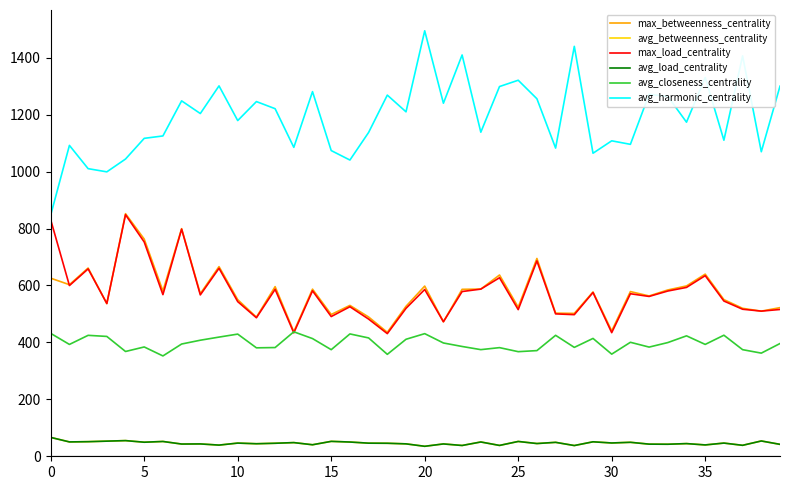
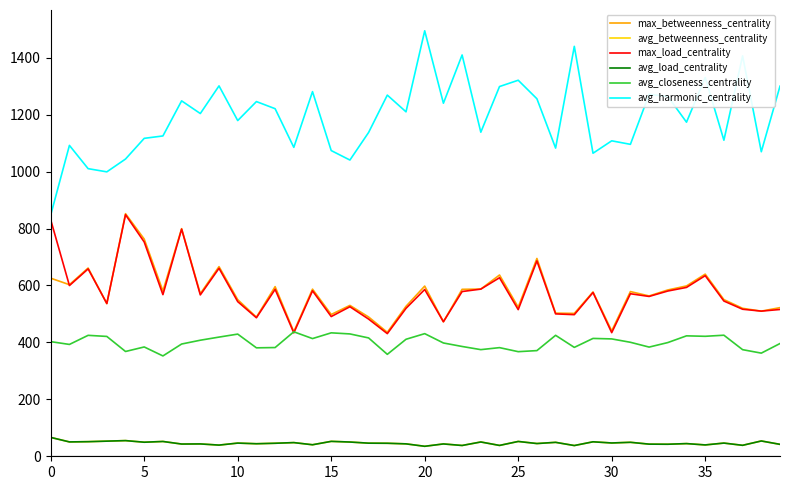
  {
    "max_betweenness_centrality": {
      "0": 630,
      "5": 760,
      "20": 600
    },
    "avg_load_centrality": {
      "0": 70,
      "5": 50,
      "10": 50,
      "15": 50,
      "20": 40,
      "25": 50,
      "30": 50,
      "35": 40
    },
    "max_load_centrality": {
      "0": 830,
      "5": 750,
      "20": 590
    },
    "avg_closeness_centrality": {
-     "0": 430,
+     "0": 400,
      "5": 380,
      "10": 430,
-     "15": 370,
+     "15": 430,
      "20": 430,
      "25": 370,
-     "30": 360,
-     "35": 390
+     "30": 410,
+     "35": 420
    },
    "avg_harmonic_centrality": {
      "0": 850,
      "5": 1120,
      "10": 1180,
      "15": 1070,
      "20": 1490,
      "25": 1320,
      "30": 1110
    }
  }
